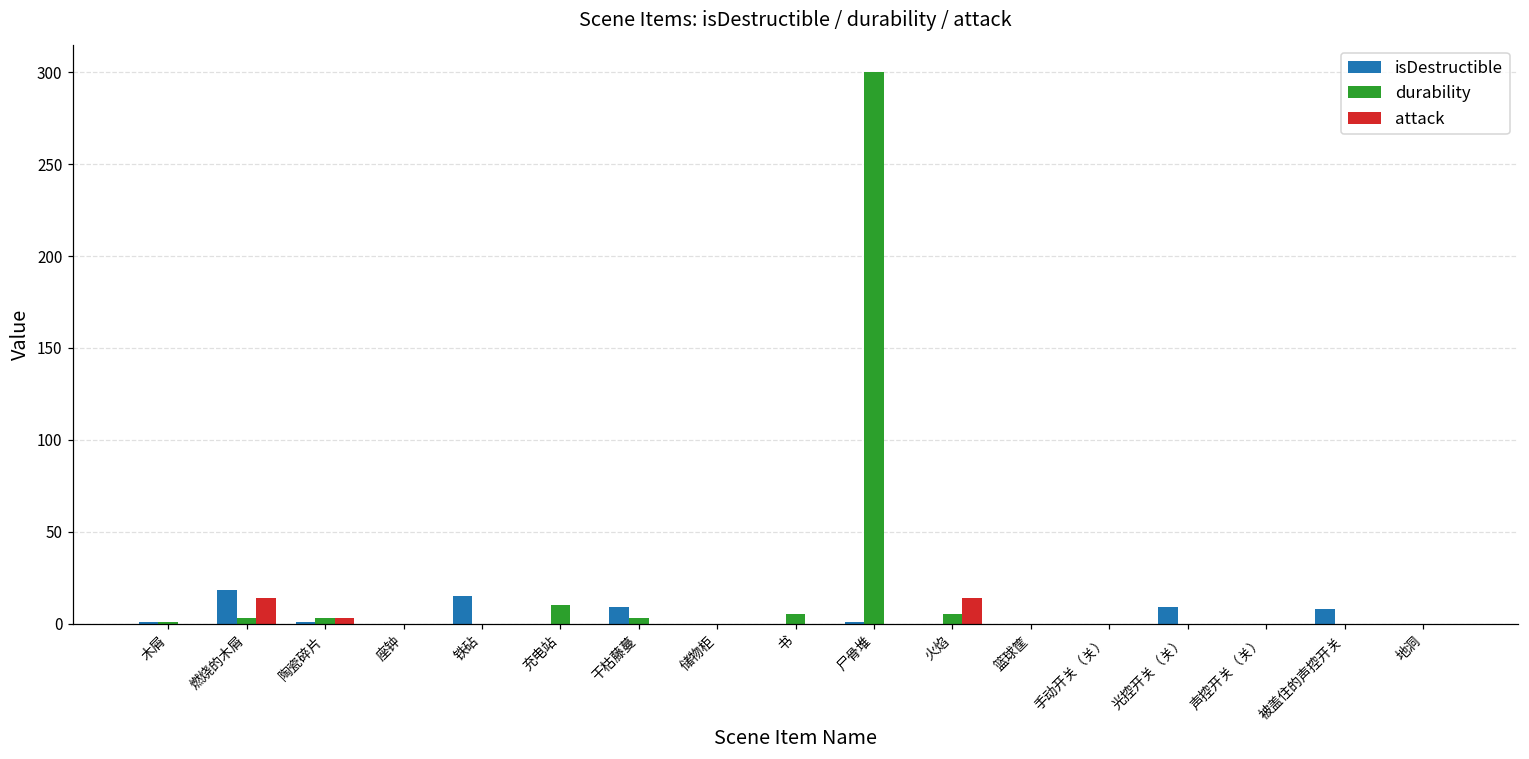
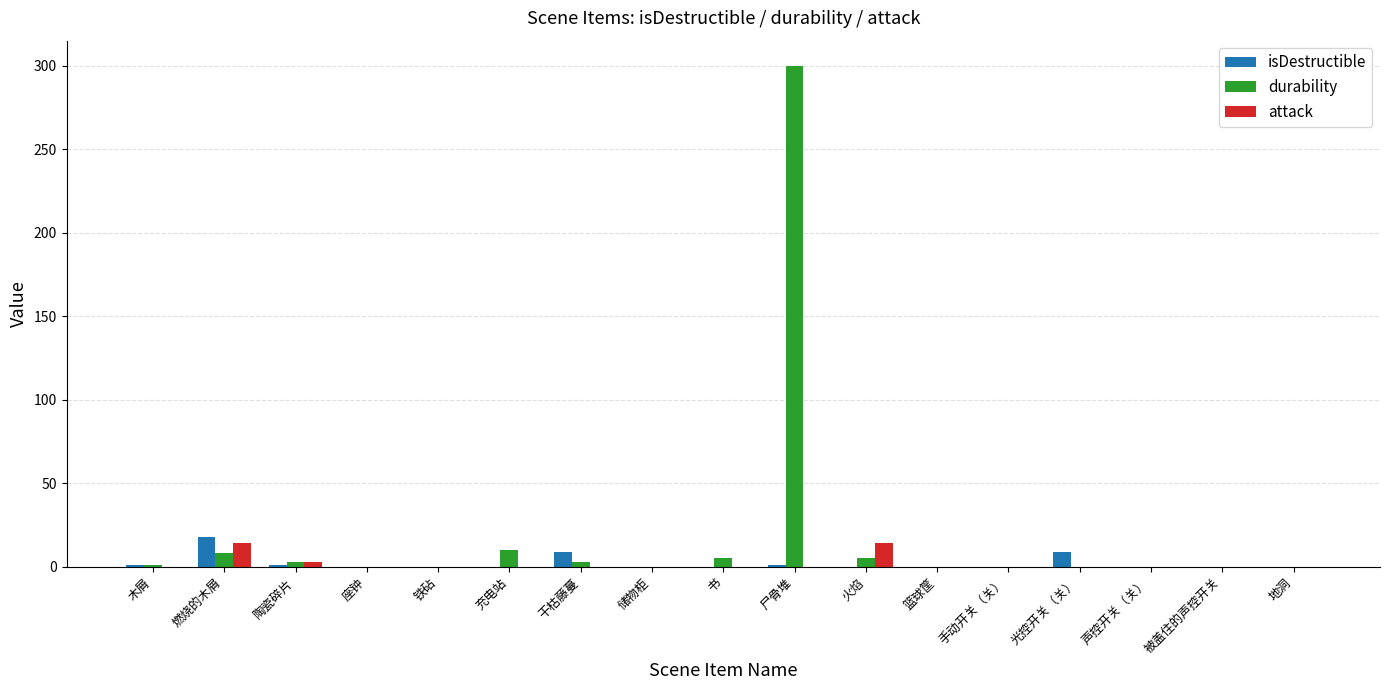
  {
    "isDestructible": {
      "燃烧的木屑": 18,
      "座钟": 0,
-     "铁砧": 15,
+     "铁砧": 0,
      "充电站": 0,
      "干枯藤蔓": 9,
      "储物柜": 0,
      "书": 0,
      "火焰": 0,
      "篮球筐": 0,
      "手动开关（关）": 0,
      "光控开关（关）": 9,
      "声控开关（关）": 0,
-     "被盖住的声控开关": 8,
+     "被盖住的声控开关": 0,
      "地洞": 0
    },
    "durability": {
-     "燃烧的木屑": 3,
+     "燃烧的木屑": 8,
      "陶瓷碎片": 3,
      "座钟": 0,
      "铁砧": 0,
      "充电站": 10,
      "干枯藤蔓": 3,
      "储物柜": 0,
      "书": 5,
      "尸骨堆": 300,
      "火焰": 5,
      "篮球筐": 0,
      "手动开关（关）": 0,
      "光控开关（关）": 0,
      "声控开关（关）": 0,
      "被盖住的声控开关": 0,
      "地洞": 0
    },
    "attack": {
      "木屑": 0,
      "燃烧的木屑": 14,
      "陶瓷碎片": 3,
      "座钟": 0,
      "铁砧": 0,
      "充电站": 0,
      "干枯藤蔓": 0,
      "储物柜": 0,
      "书": 0,
      "尸骨堆": 0,
      "火焰": 14,
      "篮球筐": 0,
      "手动开关（关）": 0,
      "光控开关（关）": 0,
      "声控开关（关）": 0,
      "被盖住的声控开关": 0,
      "地洞": 0
    }
  }
